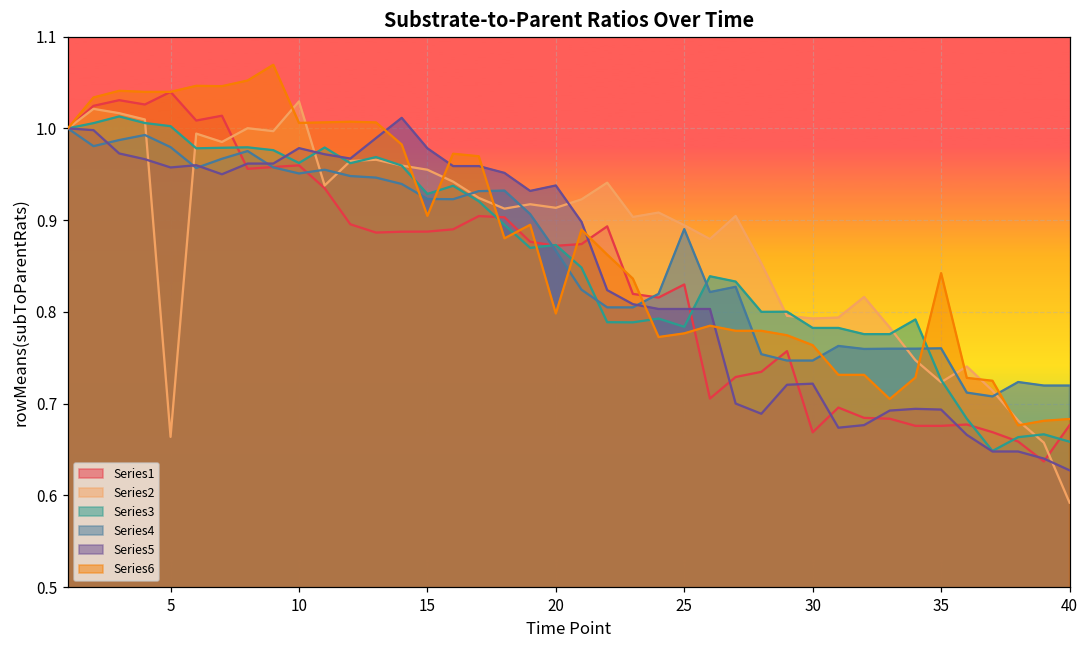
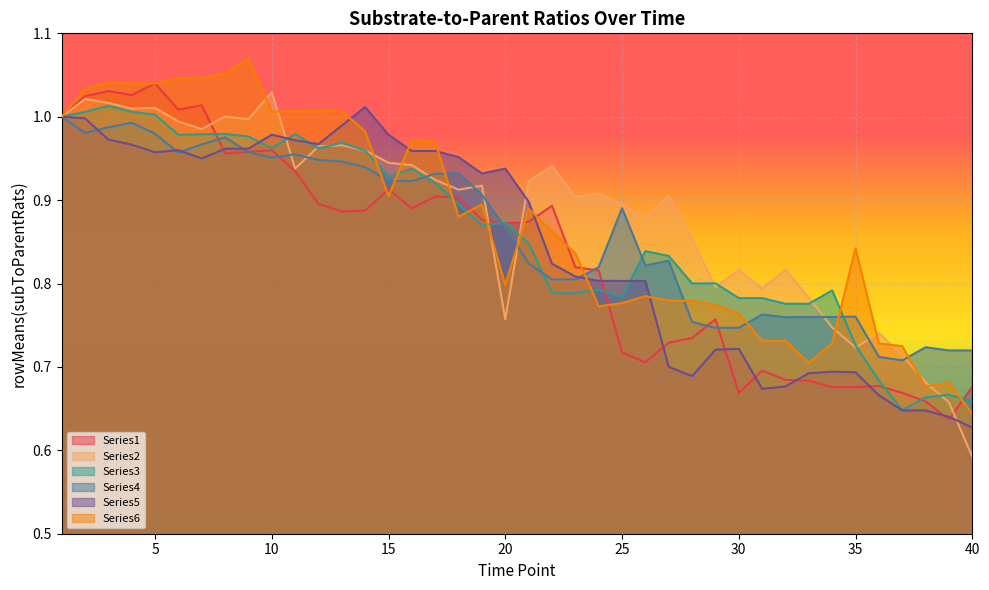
  {
    "Series1": {
-     "15": 0.89,
-     "25": 0.83,
+     "15": 0.91,
+     "25": 0.72,
      "30": 0.67,
      "35": 0.68,
      "40": 0.68
    },
    "Series2": {
-     "5": 0.66,
+     "5": 1.01,
      "10": 1.03,
-     "15": 0.95,
-     "20": 0.91,
+     "15": 0.94,
+     "20": 0.76,
      "25": 0.89,
-     "30": 0.79,
+     "30": 0.82,
      "40": 0.59
    },
    "Series6": {
      "10": 1.01,
      "15": 0.90,
      "20": 0.80,
      "25": 0.78,
      "30": 0.76,
      "35": 0.84,
-     "40": 0.68
+     "40": 0.64
    }
  }
